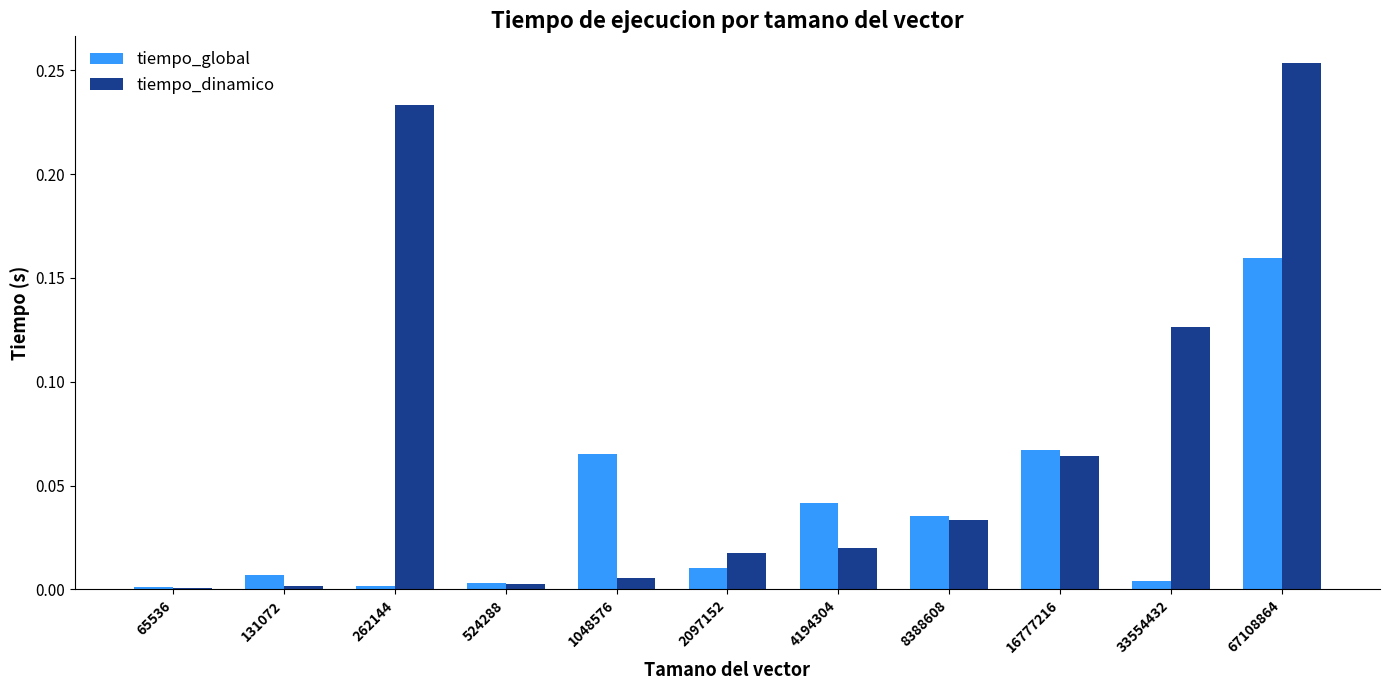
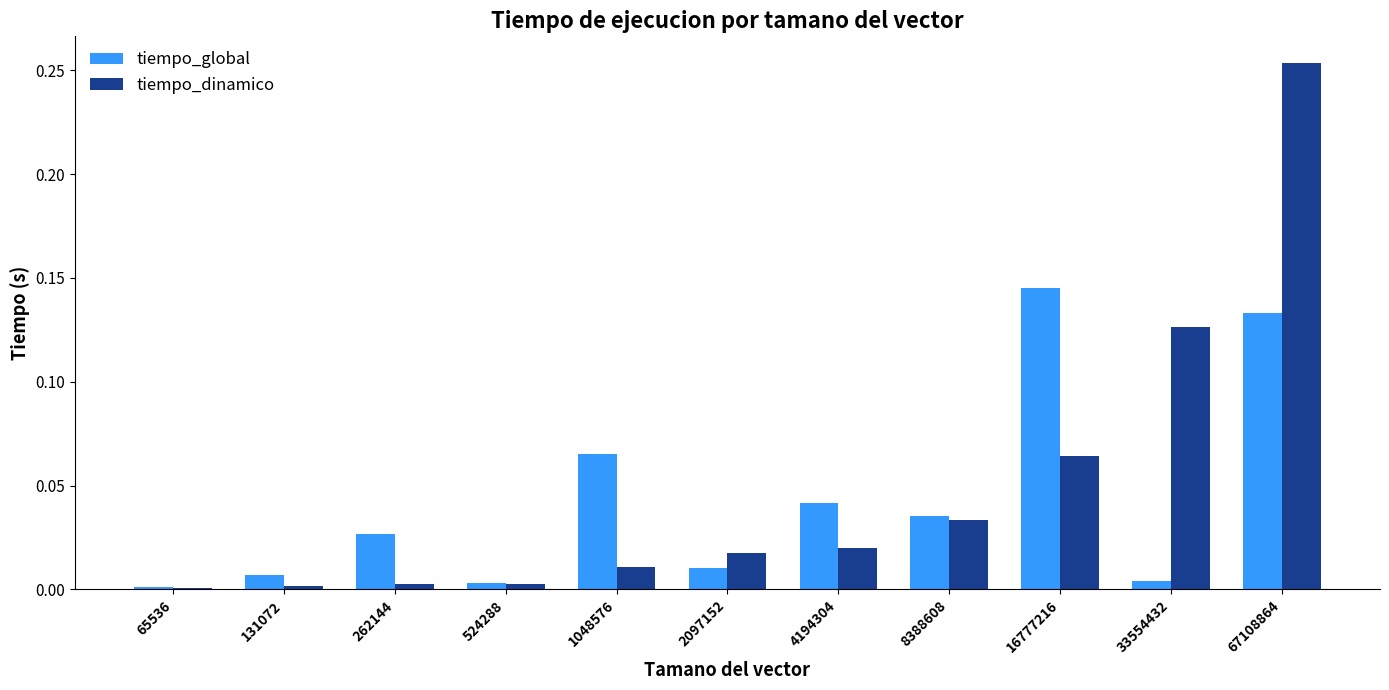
  {
    "tiempo_global": {
      "131072": 0.007,
-     "262144": 0.002,
+     "262144": 0.027,
      "524288": 0.003,
      "1048576": 0.065,
      "2097152": 0.010,
      "4194304": 0.042,
      "8388608": 0.035,
-     "16777216": 0.067,
+     "16777216": 0.145,
      "33554432": 0.004,
-     "67108864": 0.160
+     "67108864": 0.133
    },
    "tiempo_dinamico": {
      "131072": 0.001,
-     "262144": 0.233,
+     "262144": 0.003,
      "524288": 0.003,
-     "1048576": 0.006,
+     "1048576": 0.011,
      "2097152": 0.018,
      "4194304": 0.020,
      "8388608": 0.033,
      "16777216": 0.064,
      "33554432": 0.126,
      "67108864": 0.254
    }
  }
